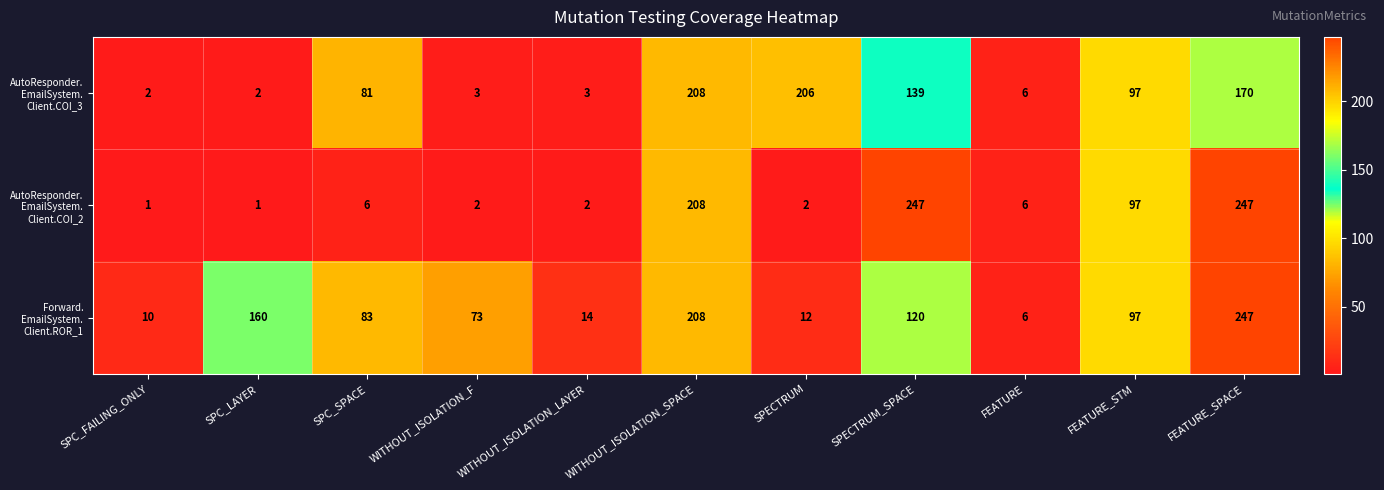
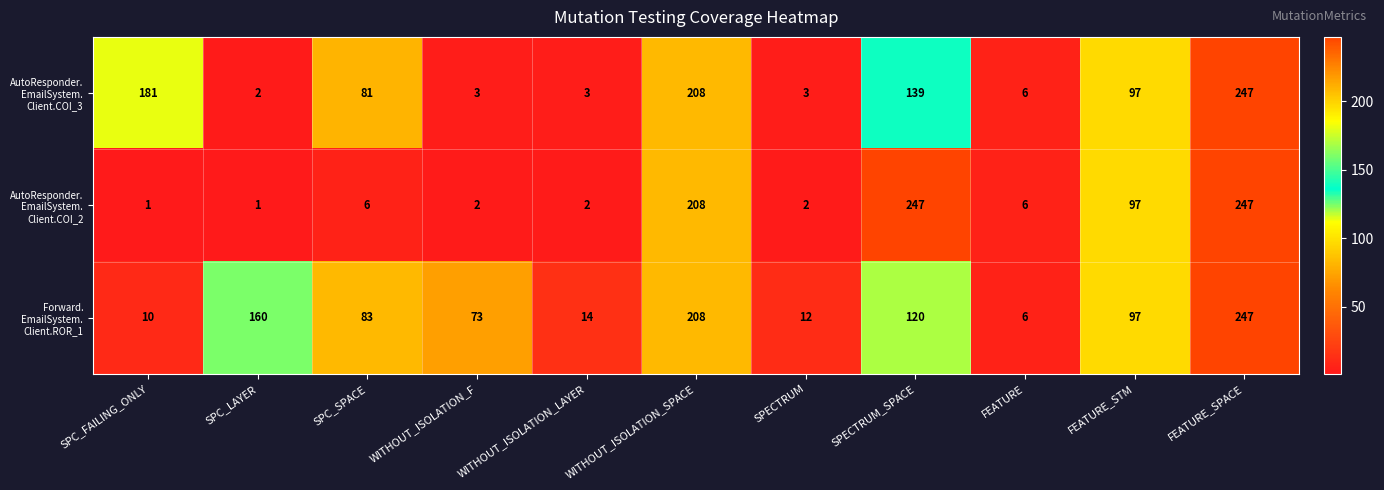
  {
    "AutoResponder. EmailSystem. Client.COI_3": {
-     "SPC_FAILING_ONLY": 2,
+     "SPC_FAILING_ONLY": 181,
      "SPC_LAYER": 2,
      "SPC_SPACE": 81,
      "WITHOUT_ISOLATION_F": 3,
      "WITHOUT_ISOLATION_LAYER": 3,
      "WITHOUT_ISOLATION_SPACE": 208,
-     "SPECTRUM": 206,
+     "SPECTRUM": 3,
      "SPECTRUM_SPACE": 139,
      "FEATURE": 6,
      "FEATURE_STM": 97,
-     "FEATURE_SPACE": 170
+     "FEATURE_SPACE": 247
    },
    "AutoResponder. EmailSystem. Client.COI_2": {
      "SPC_FAILING_ONLY": 1,
      "SPC_LAYER": 1,
      "SPC_SPACE": 6,
      "WITHOUT_ISOLATION_F": 2,
      "WITHOUT_ISOLATION_LAYER": 2,
      "WITHOUT_ISOLATION_SPACE": 208,
      "SPECTRUM": 2,
      "SPECTRUM_SPACE": 247,
      "FEATURE": 6,
      "FEATURE_STM": 97,
      "FEATURE_SPACE": 247
    },
    "Forward. EmailSystem. Client.ROR_1": {
      "SPC_FAILING_ONLY": 10,
      "SPC_LAYER": 160,
      "SPC_SPACE": 83,
      "WITHOUT_ISOLATION_F": 73,
      "WITHOUT_ISOLATION_LAYER": 14,
      "WITHOUT_ISOLATION_SPACE": 208,
      "SPECTRUM": 12,
      "SPECTRUM_SPACE": 120,
      "FEATURE": 6,
      "FEATURE_STM": 97,
      "FEATURE_SPACE": 247
    }
  }
